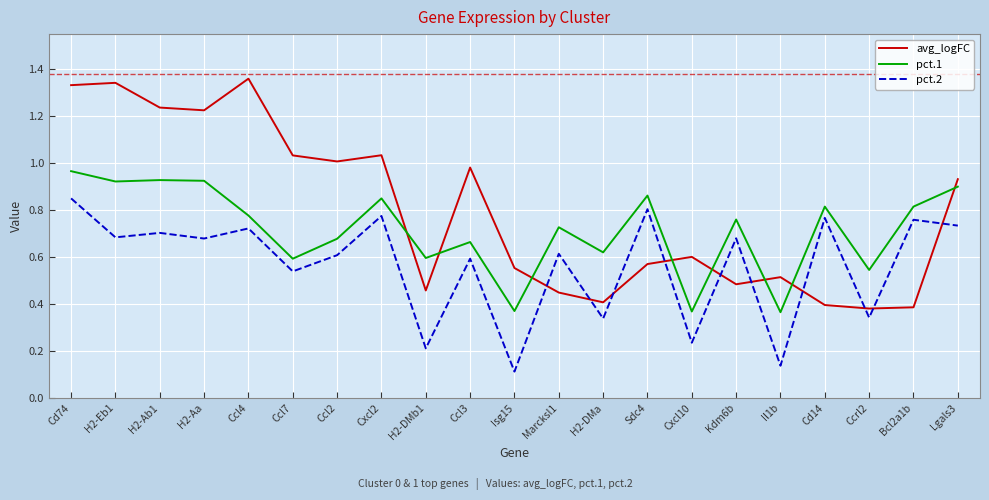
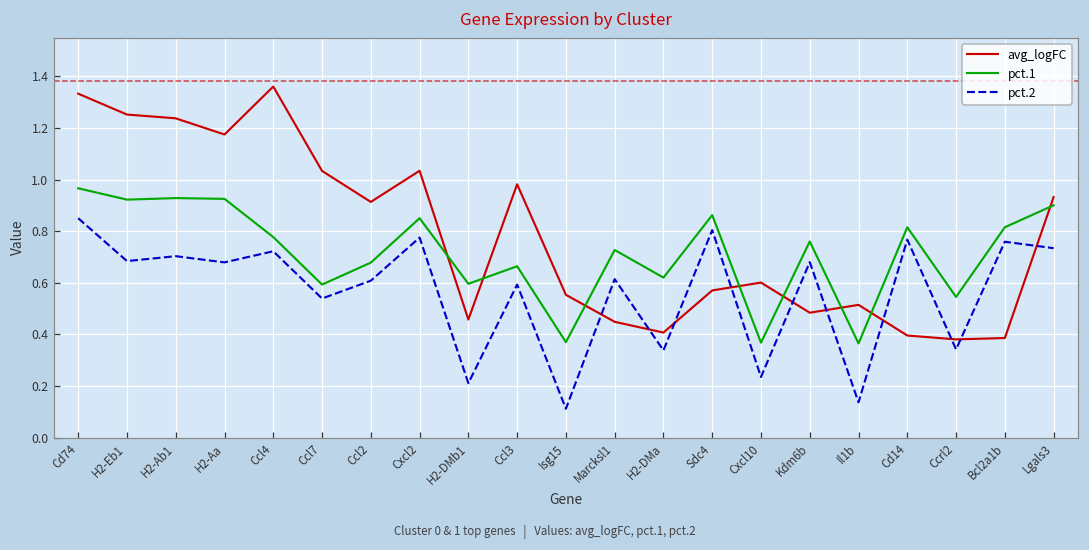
  {
    "avg_logFC": {
      "Cd74": 1.33,
-     "H2-Eb1": 1.34,
+     "H2-Eb1": 1.25,
      "H2-Ab1": 1.24,
-     "H2-Aa": 1.23,
+     "H2-Aa": 1.17,
      "Ccl4": 1.36,
      "Ccl7": 1.03,
-     "Ccl2": 1.01,
+     "Ccl2": 0.91,
      "Cxcl2": 1.03,
      "H2-DMb1": 0.46,
      "Ccl3": 0.98,
      "Isg15": 0.55,
      "Marcksl1": 0.45,
      "H2-DMa": 0.41,
      "Sdc4": 0.57,
      "Cxcl10": 0.60,
      "Kdm6b": 0.48,
      "Il1b": 0.51,
      "Cd14": 0.40,
      "Ccrl2": 0.38,
      "Bcl2a1b": 0.39,
      "Lgals3": 0.93
    },
    "pct.1": {
      "Cd74": 0.97,
      "H2-Eb1": 0.92,
      "H2-Ab1": 0.93,
      "H2-Aa": 0.93,
      "Ccl4": 0.78,
      "Ccl7": 0.59,
      "Ccl2": 0.68,
      "Cxcl2": 0.85,
      "H2-DMb1": 0.60,
      "Ccl3": 0.66,
      "Isg15": 0.37,
      "Marcksl1": 0.73,
      "H2-DMa": 0.62,
      "Sdc4": 0.86,
      "Cxcl10": 0.37,
      "Kdm6b": 0.76,
      "Il1b": 0.37,
      "Cd14": 0.82,
      "Ccrl2": 0.55,
      "Bcl2a1b": 0.82,
      "Lgals3": 0.90
    },
    "pct.2": {
      "Cd74": 0.85,
      "H2-Eb1": 0.68,
      "H2-Ab1": 0.70,
      "H2-Aa": 0.68,
      "Ccl4": 0.72,
      "Ccl7": 0.54,
      "Ccl2": 0.61,
      "Cxcl2": 0.78,
      "H2-DMb1": 0.21,
      "Ccl3": 0.59,
      "Isg15": 0.11,
      "Marcksl1": 0.61,
      "H2-DMa": 0.34,
      "Sdc4": 0.80,
      "Cxcl10": 0.24,
      "Kdm6b": 0.68,
      "Il1b": 0.14,
      "Cd14": 0.77,
      "Ccrl2": 0.34,
      "Bcl2a1b": 0.76,
      "Lgals3": 0.73
    }
  }
